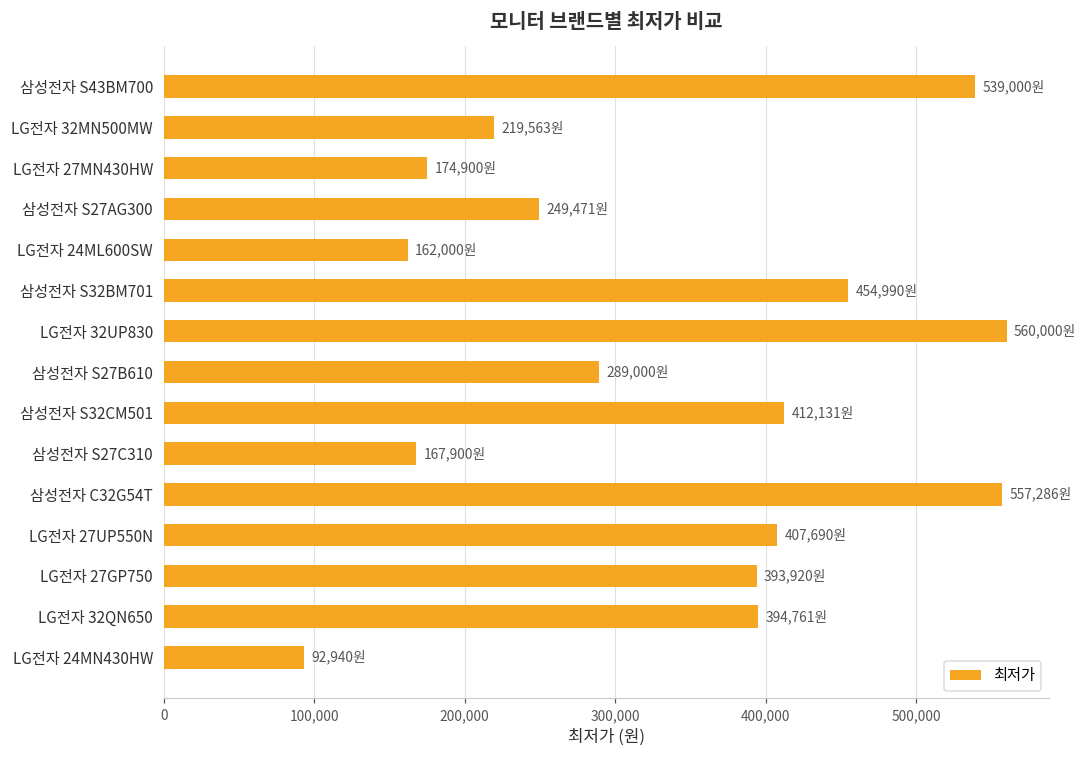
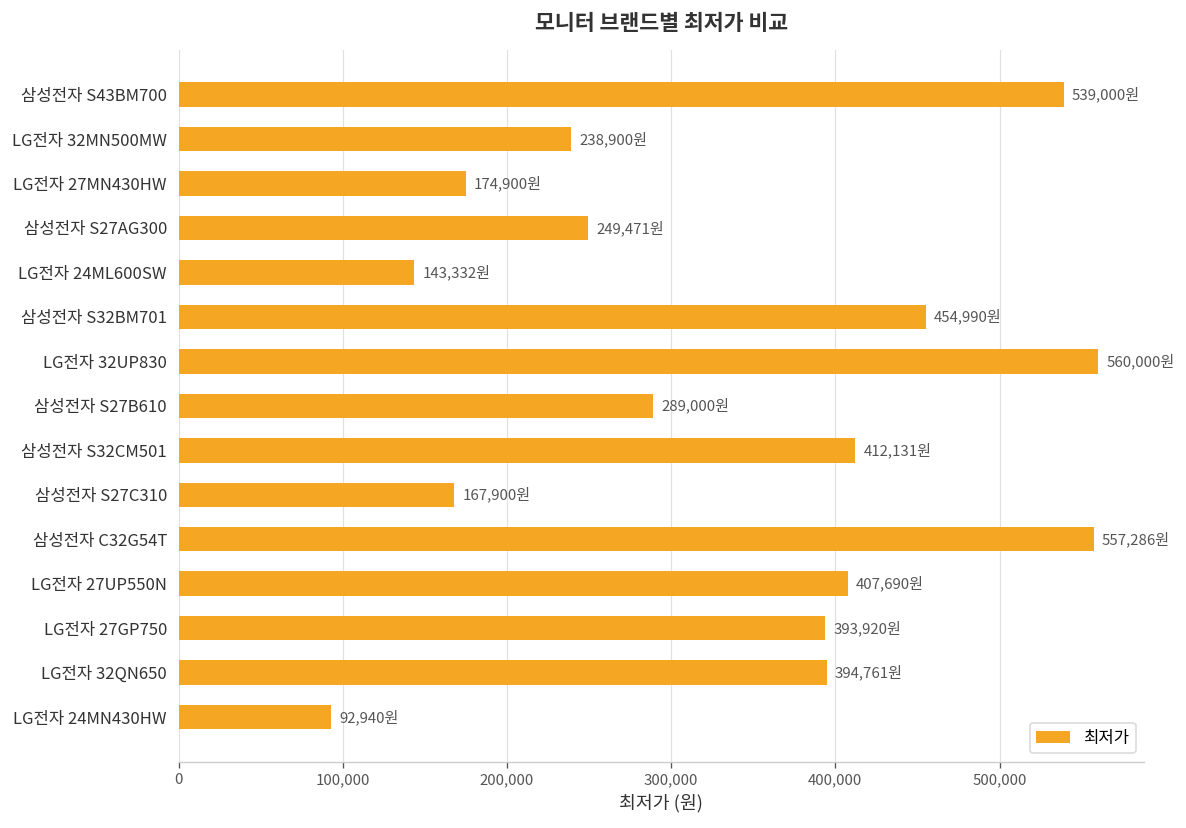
  {
    "삼성전자 S43BM700": "539,000원",
-   "LG전자 32MN500MW": "219,563원",
+   "LG전자 32MN500MW": "238,900원",
    "LG전자 27MN430HW": "174,900원",
    "삼성전자 S27AG300": "249,471원",
-   "LG전자 24ML600SW": "162,000원",
+   "LG전자 24ML600SW": "143,332원",
    "삼성전자 S32BM701": "454,990원",
    "LG전자 32UP830": "560,000원",
    "삼성전자 S27B610": "289,000원",
    "삼성전자 S32CM501": "412,131원",
    "삼성전자 S27C310": "167,900원",
    "삼성전자 C32G54T": "557,286원",
    "LG전자 27UP550N": "407,690원",
    "LG전자 27GP750": "393,920원",
    "LG전자 32QN650": "394,761원",
    "LG전자 24MN430HW": "92,940원"
  }
